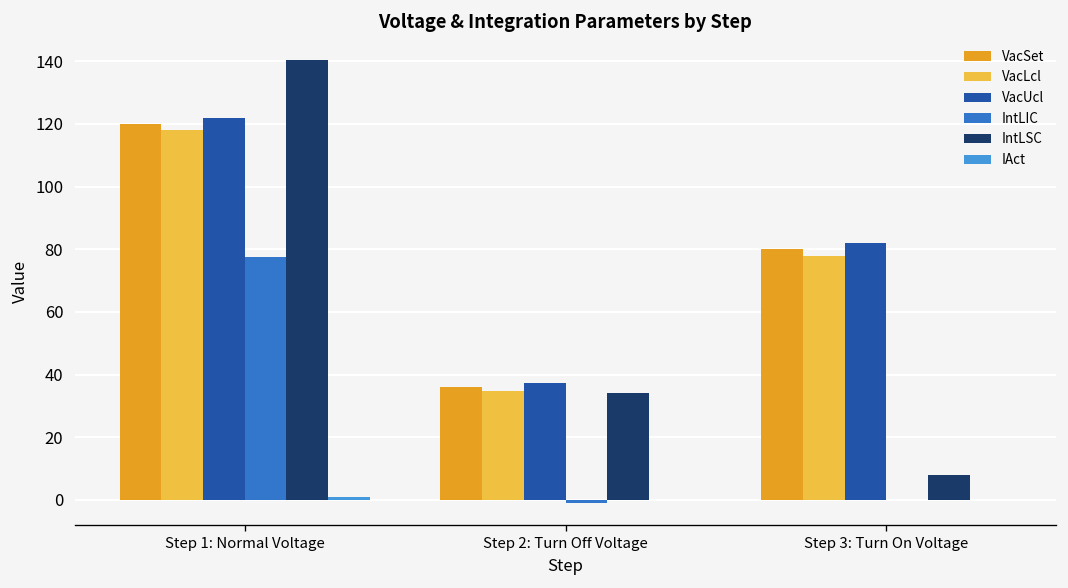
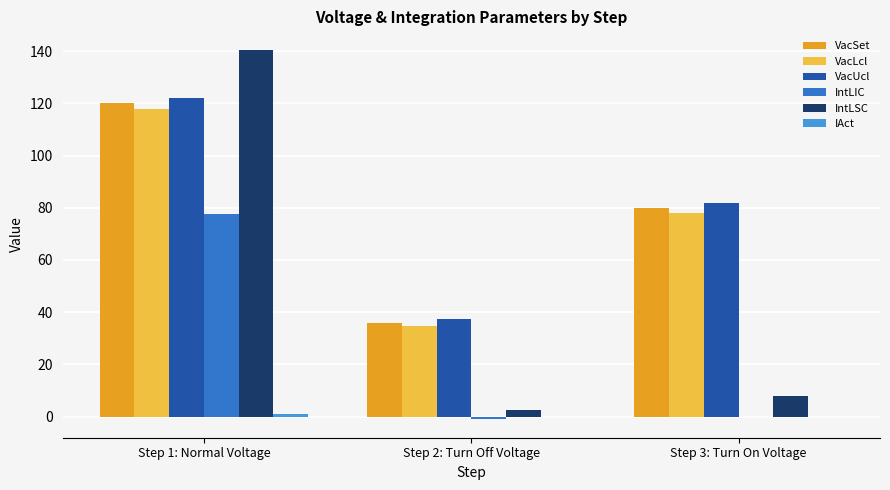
  {
    "IntLSC": {
      "Step 1: Normal Voltage": 141,
-     "Step 2: Turn Off Voltage": 34,
+     "Step 2: Turn Off Voltage": 3,
      "Step 3: Turn On Voltage": 8
    }
  }
